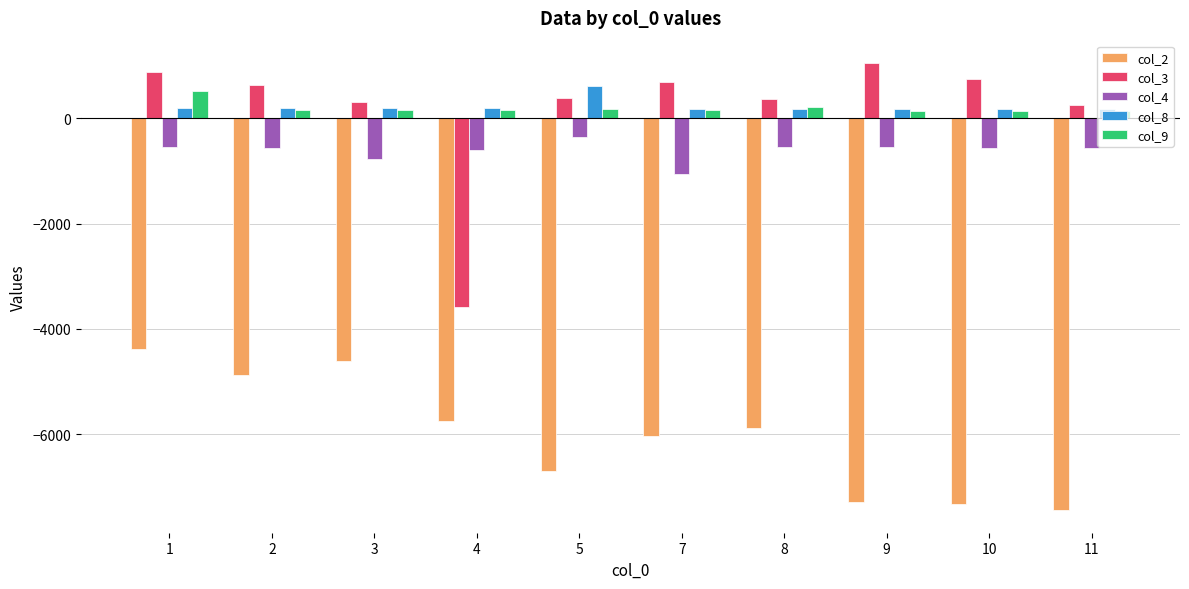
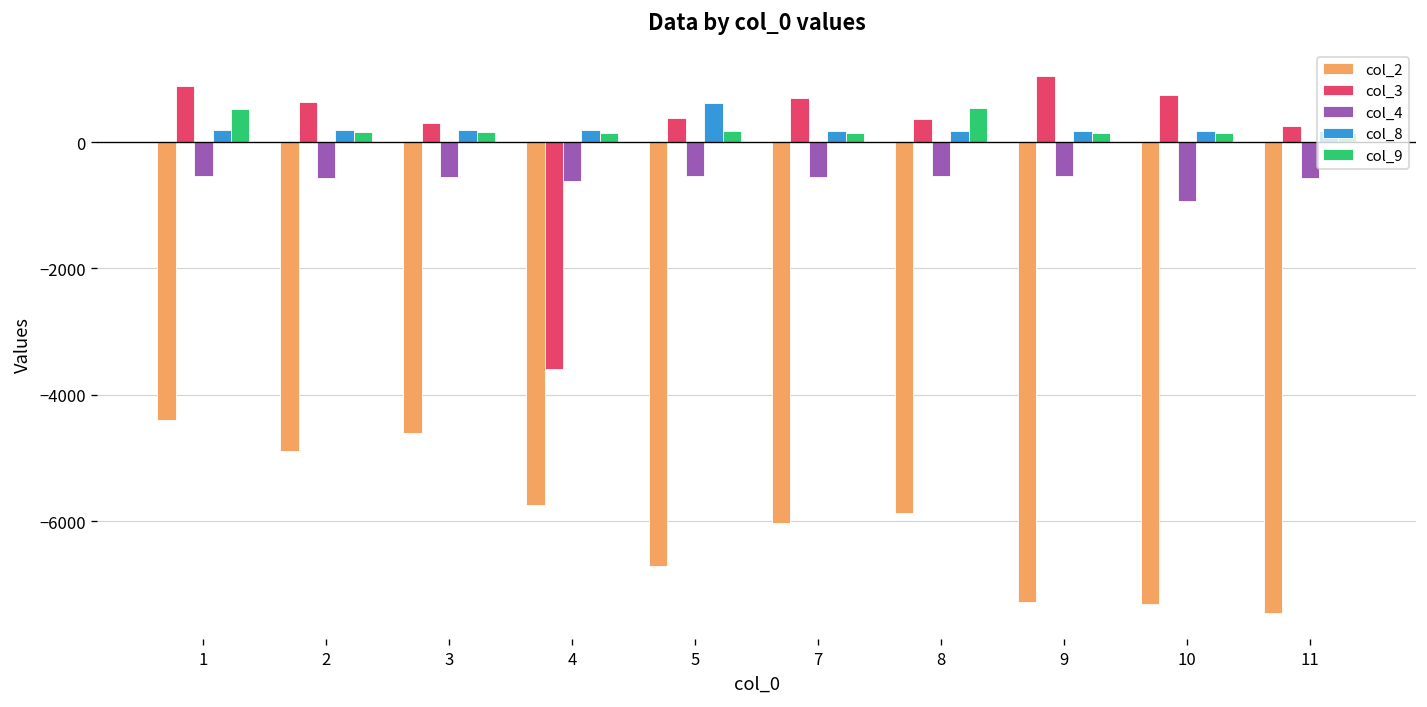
  {
    "col_2": {
      "1": -4400,
      "2": -4900,
      "3": -4600,
      "4": -5700,
      "5": -6700,
      "7": -6000,
      "8": -5900,
      "9": -7300,
      "10": -7300,
      "11": -7400
    },
    "col_3": {
      "1": 900,
      "2": 600,
      "3": 300,
      "4": -3600,
      "5": 400,
      "7": 700,
      "8": 400,
      "9": 1000,
      "10": 700,
      "11": 200
    },
    "col_4": {
      "1": -500,
      "2": -600,
-     "3": -800,
+     "3": -600,
      "4": -600,
-     "5": -400,
-     "7": -1100,
+     "5": -500,
+     "7": -600,
      "8": -500,
      "9": -500,
-     "10": -600,
+     "10": -900,
      "11": -600
    },
    "col_8": {
      "1": 200,
      "2": 200,
      "3": 200,
      "4": 200,
      "5": 600,
      "7": 200,
      "8": 200,
      "9": 200,
      "10": 200
    },
    "col_9": {
      "1": 500,
      "2": 200,
      "3": 200,
      "4": 100,
      "5": 200,
      "7": 100,
-     "8": 200,
+     "8": 500,
      "9": 100,
      "10": 100
    }
  }
